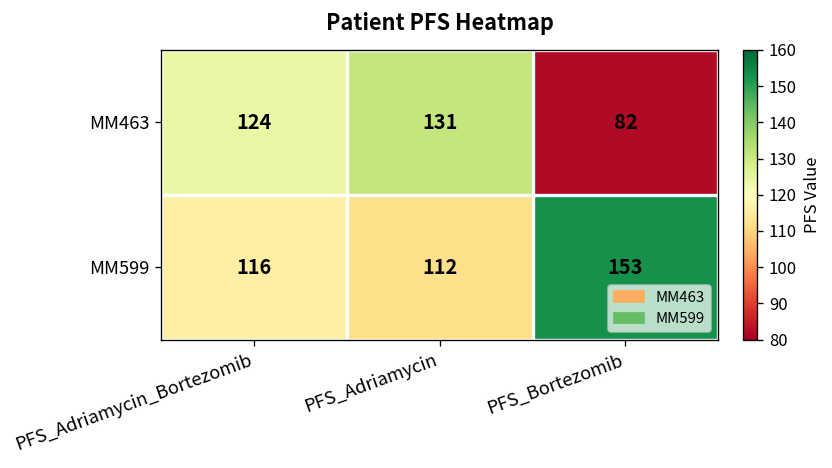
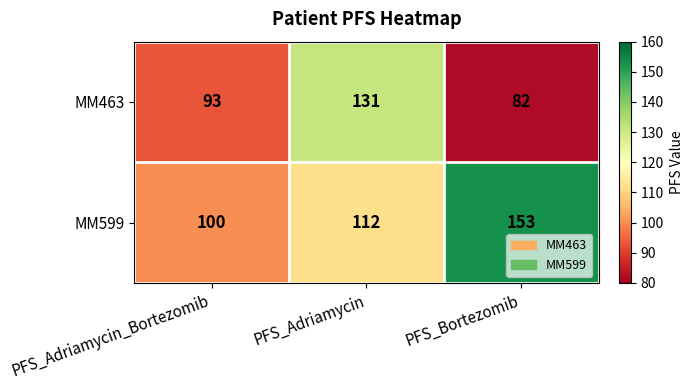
  {
    "MM463": {
-     "PFS_Adriamycin_Bortezomib": 124,
+     "PFS_Adriamycin_Bortezomib": 93,
      "PFS_Adriamycin": 131,
      "PFS_Bortezomib": 82
    },
    "MM599": {
-     "PFS_Adriamycin_Bortezomib": 116,
+     "PFS_Adriamycin_Bortezomib": 100,
      "PFS_Adriamycin": 112,
      "PFS_Bortezomib": 153
    }
  }
